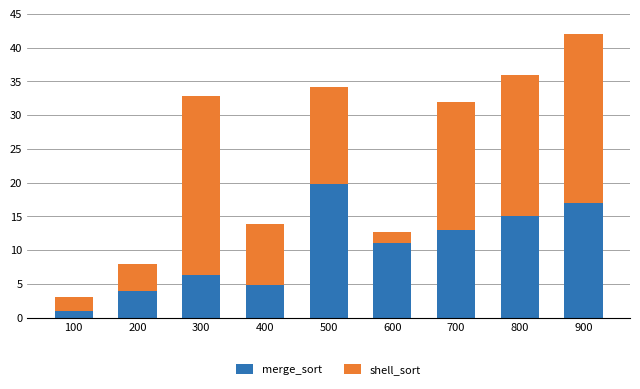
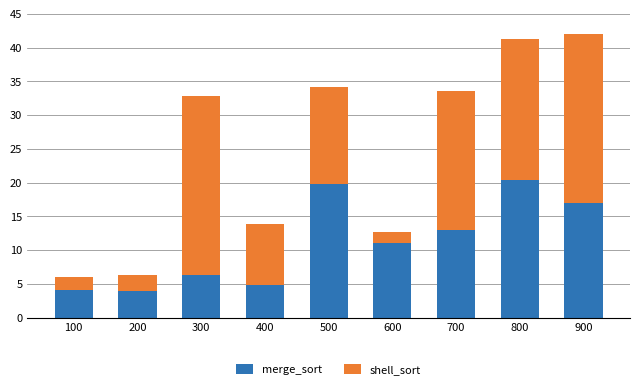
  {
    "merge_sort": {
-     "100": 1,
+     "100": 4,
      "200": 4,
      "300": 6,
      "400": 5,
      "500": 20,
      "600": 11,
      "700": 13,
-     "800": 15,
+     "800": 20,
      "900": 17
    },
    "shell_sort": {
      "100": 2,
-     "200": 4,
+     "200": 2,
      "300": 27,
      "400": 9,
      "500": 14,
      "600": 2,
-     "700": 19,
+     "700": 21,
      "800": 21,
      "900": 25
    }
  }
